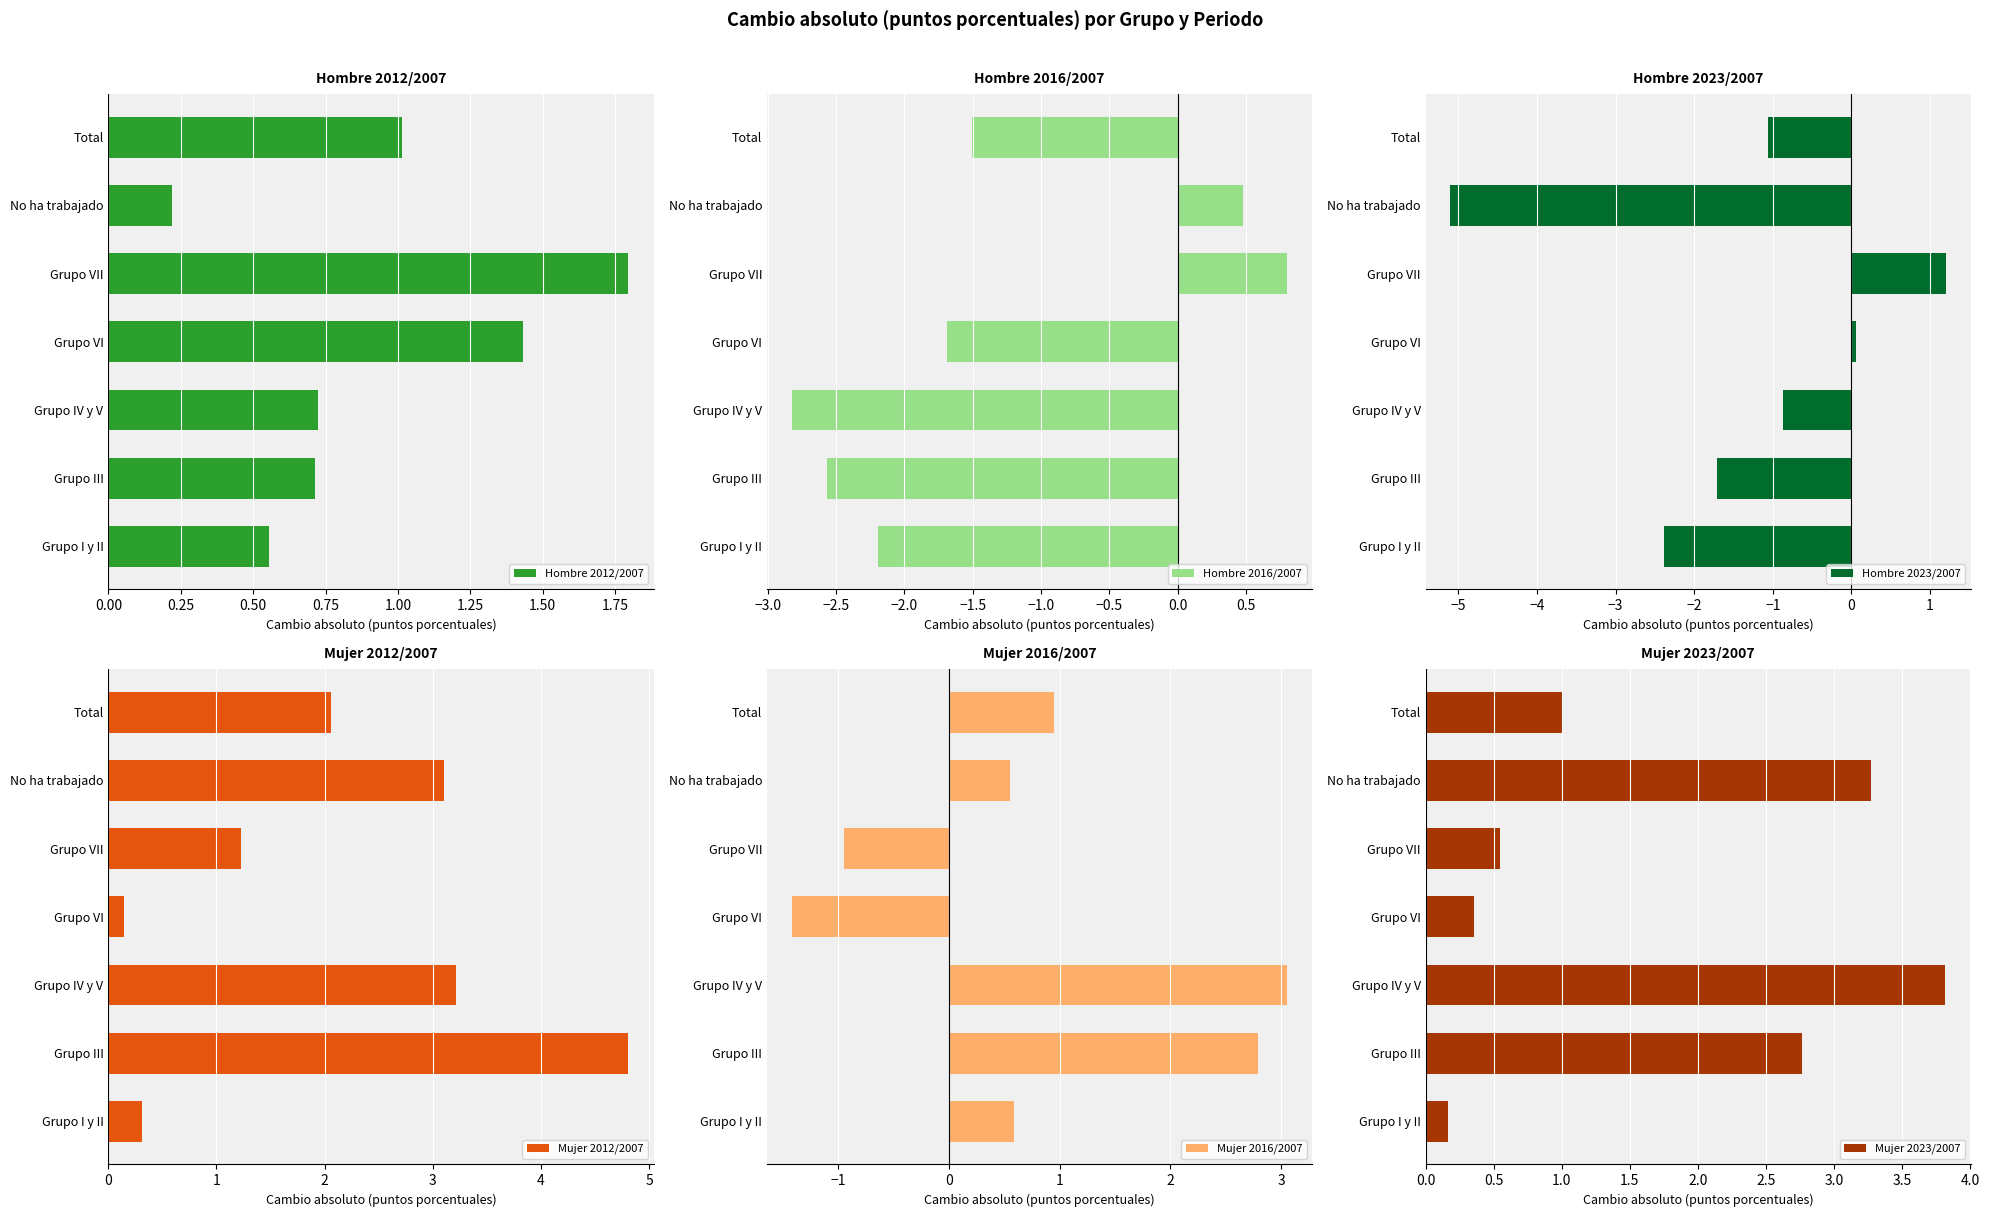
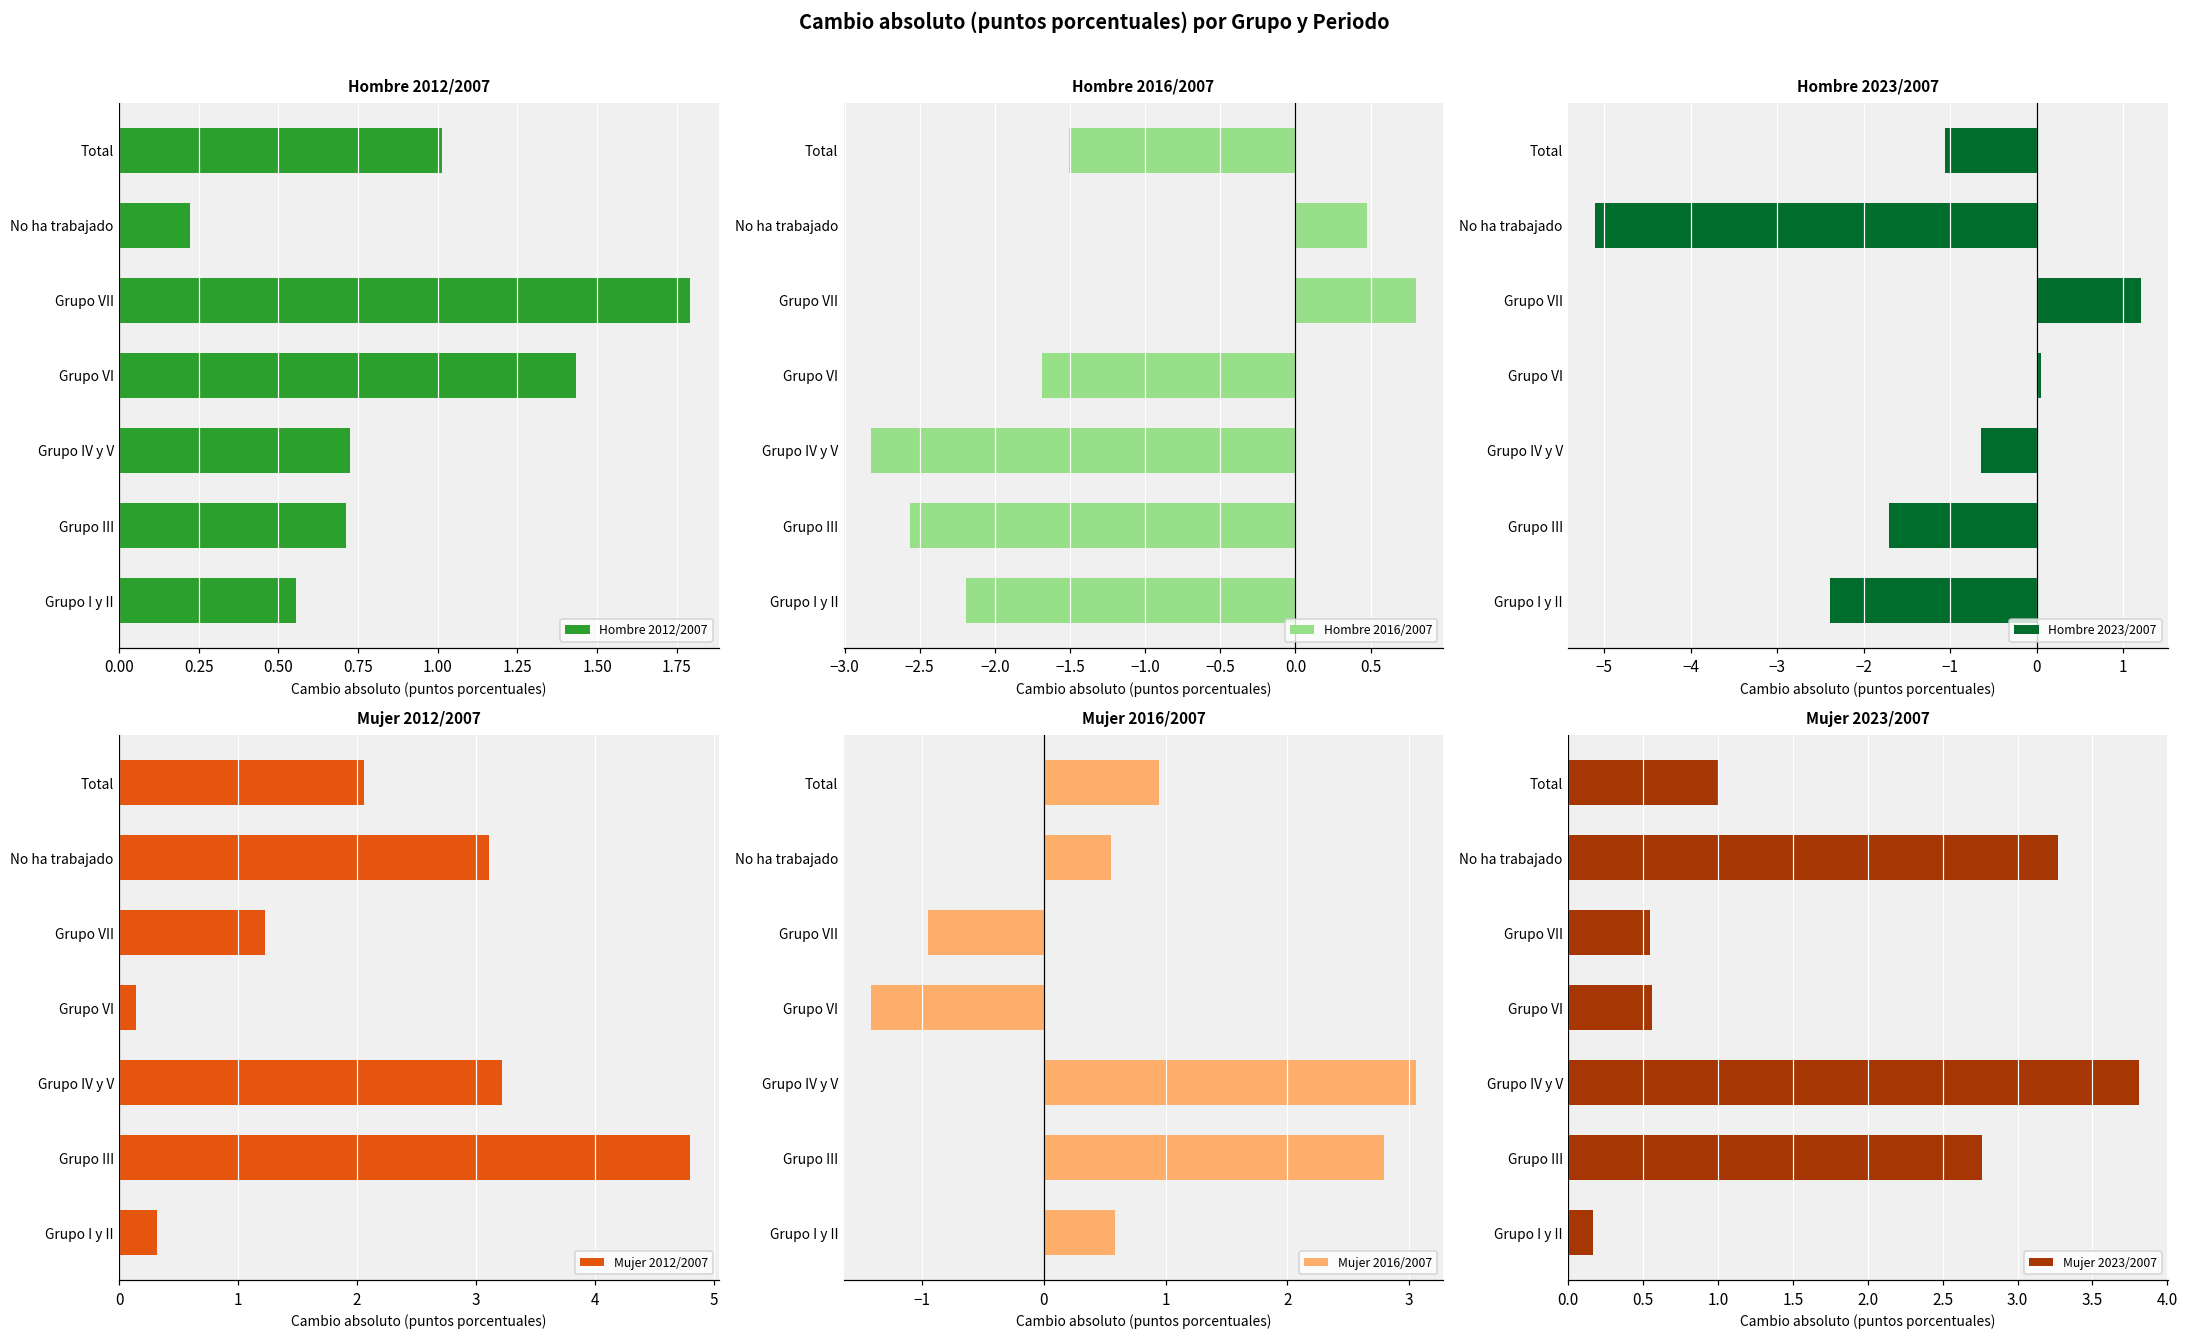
  {
    "Hombre 2012/2007": {
      "Total": 1.01,
      "No ha trabajado": 0.22,
      "Grupo VII": 1.79,
      "Grupo VI": 1.43,
      "Grupo IV y V": 0.72,
      "Grupo III": 0.71,
      "Grupo I y II": 0.56
    },
    "Hombre 2016/2007": {
      "Total": -1.50,
      "No ha trabajado": 0.48,
      "Grupo VII": 0.80,
      "Grupo VI": -1.69,
      "Grupo IV y V": -2.82,
      "Grupo III": -2.57,
      "Grupo I y II": -2.19
    },
    "Hombre 2023/2007": {
      "Total": -1.1,
      "No ha trabajado": -5.1,
      "Grupo VII": 1.2,
      "Grupo VI": 0.1,
-     "Grupo IV y V": -0.9,
+     "Grupo IV y V": -0.6,
      "Grupo III": -1.7,
      "Grupo I y II": -2.4
    },
    "Mujer 2012/2007": {
      "Total": 2.06,
      "No ha trabajado": 3.11,
      "Grupo VII": 1.22,
      "Grupo VI": 0.14,
      "Grupo IV y V": 3.22,
      "Grupo III": 4.80,
      "Grupo I y II": 0.31
    },
    "Mujer 2016/2007": {
      "Total": 0.95,
      "No ha trabajado": 0.55,
      "Grupo VII": -0.95,
      "Grupo VI": -1.42,
      "Grupo IV y V": 3.06,
      "Grupo III": 2.79,
      "Grupo I y II": 0.59
    },
    "Mujer 2023/2007": {
      "Total": 1.01,
      "No ha trabajado": 3.27,
      "Grupo VII": 0.54,
-     "Grupo VI": 0.35,
+     "Grupo VI": 0.56,
      "Grupo IV y V": 3.81,
      "Grupo III": 2.76,
      "Grupo I y II": 0.17
    }
  }
